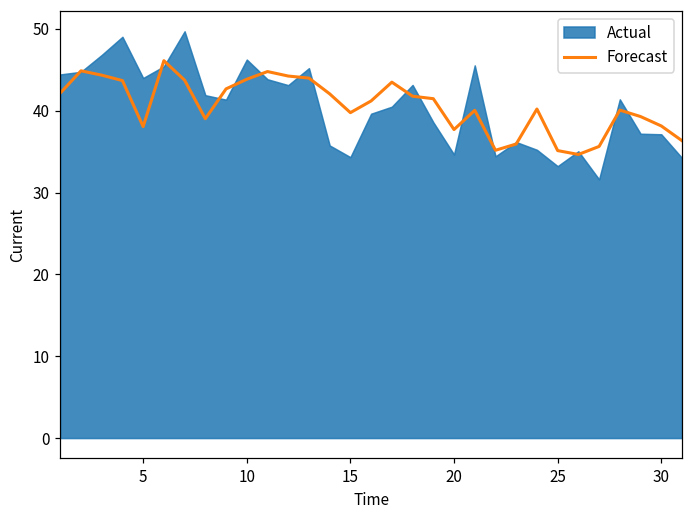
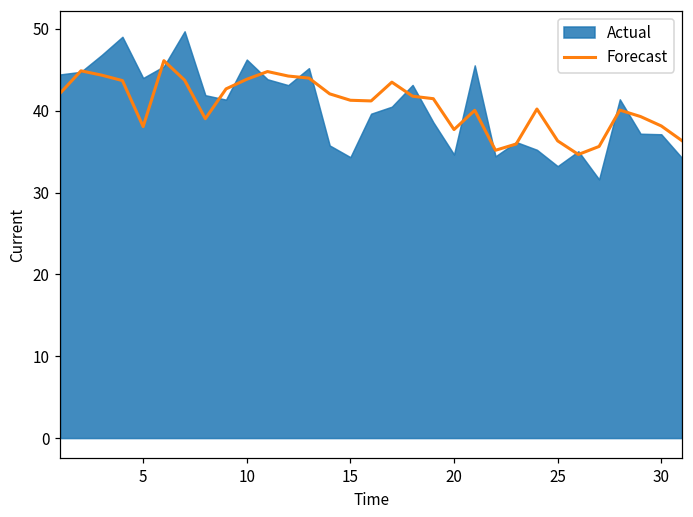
  {
    "Forecast": {
      "5": 38,
      "10": 44,
-     "15": 40,
+     "15": 41,
      "20": 38,
-     "25": 35,
+     "25": 36,
      "30": 38
    },
    "Actual": {
      "5": 44,
      "10": 46,
      "15": 34,
      "20": 35,
      "25": 33,
      "30": 37
    }
  }
